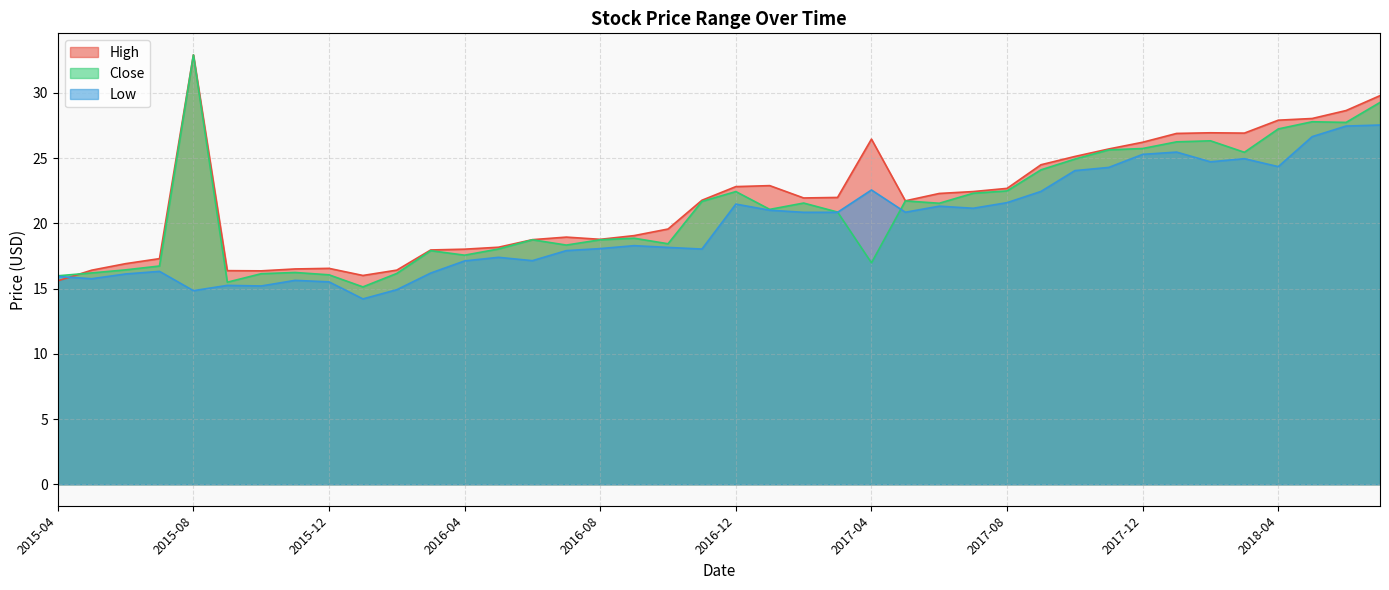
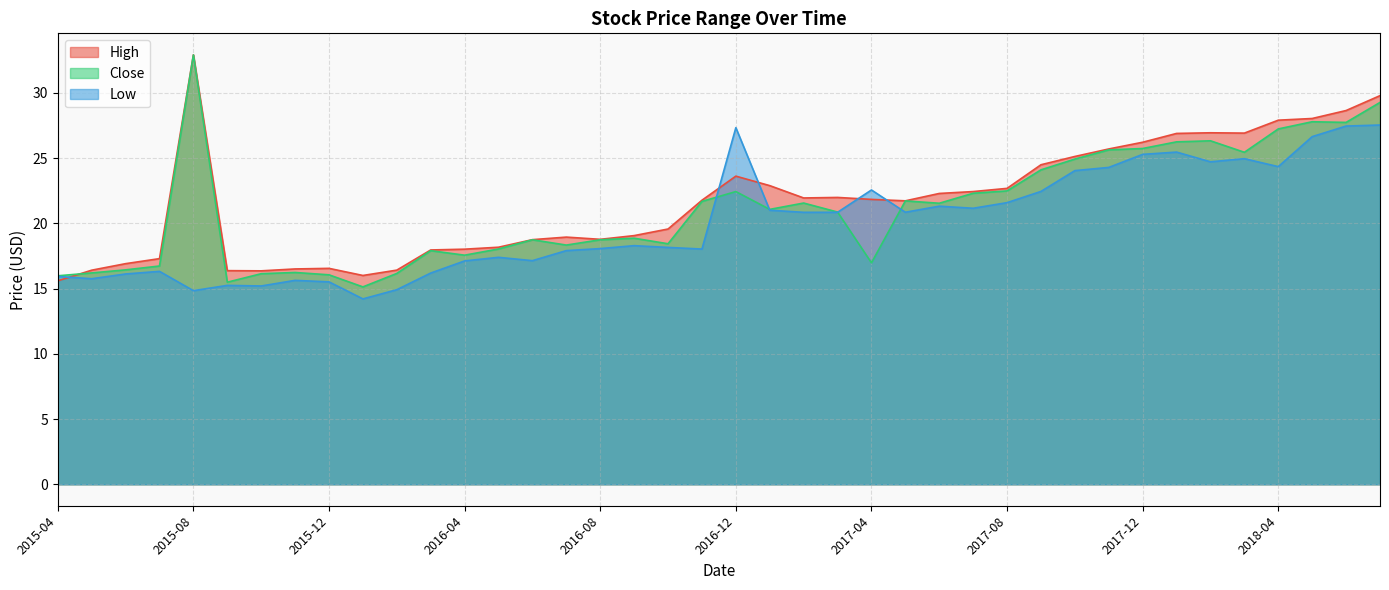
  {
    "High": {
      "2015-04": 15.6,
      "2015-12": 16.5,
      "2016-04": 18.0,
-     "2016-12": 22.8,
-     "2017-04": 26.5,
+     "2016-12": 23.6,
+     "2017-04": 21.8,
      "2017-12": 26.2,
      "2018-04": 27.9
    },
    "Close": {
      "2015-12": 16.0,
      "2016-04": 17.6,
      "2016-12": 22.4,
      "2017-04": 17.0,
      "2017-12": 25.7,
      "2018-04": 27.2
    },
    "Low": {
      "2015-08": 14.8,
      "2015-12": 15.5,
      "2016-04": 17.1,
      "2016-08": 18.1,
-     "2016-12": 21.5,
+     "2016-12": 27.3,
      "2017-04": 22.6,
      "2017-08": 21.6,
      "2017-12": 25.3,
      "2018-04": 24.3
    }
  }
